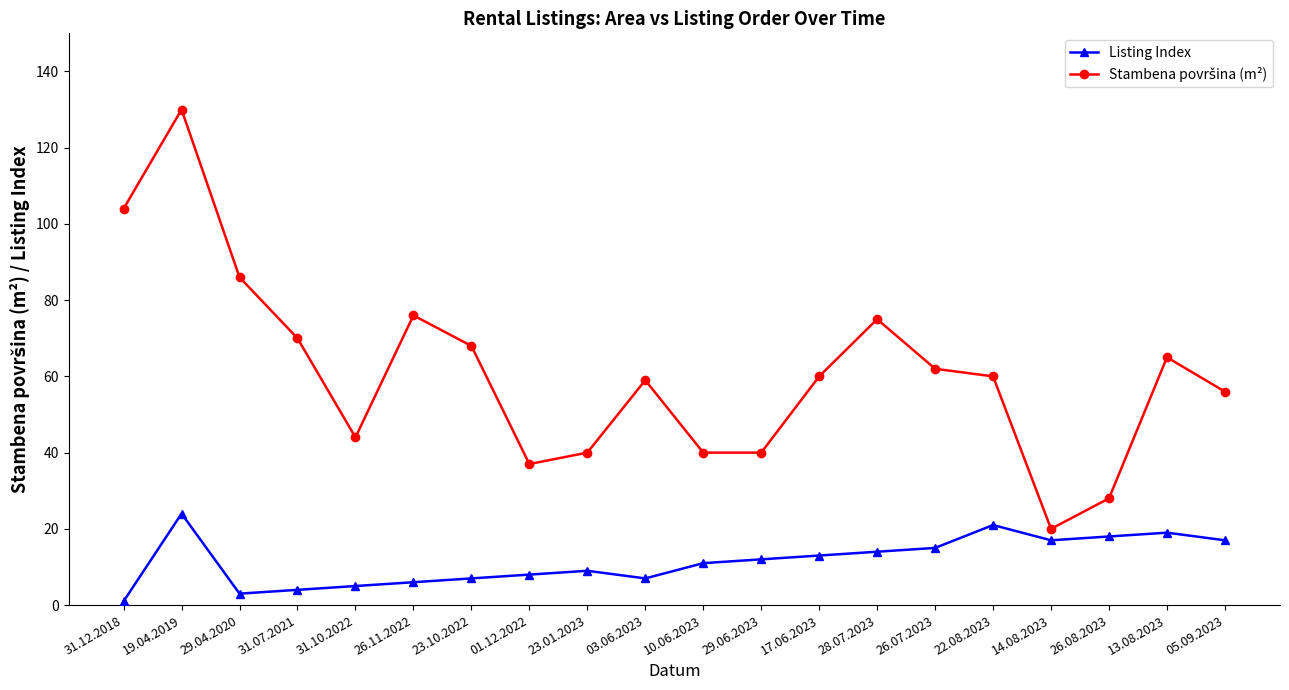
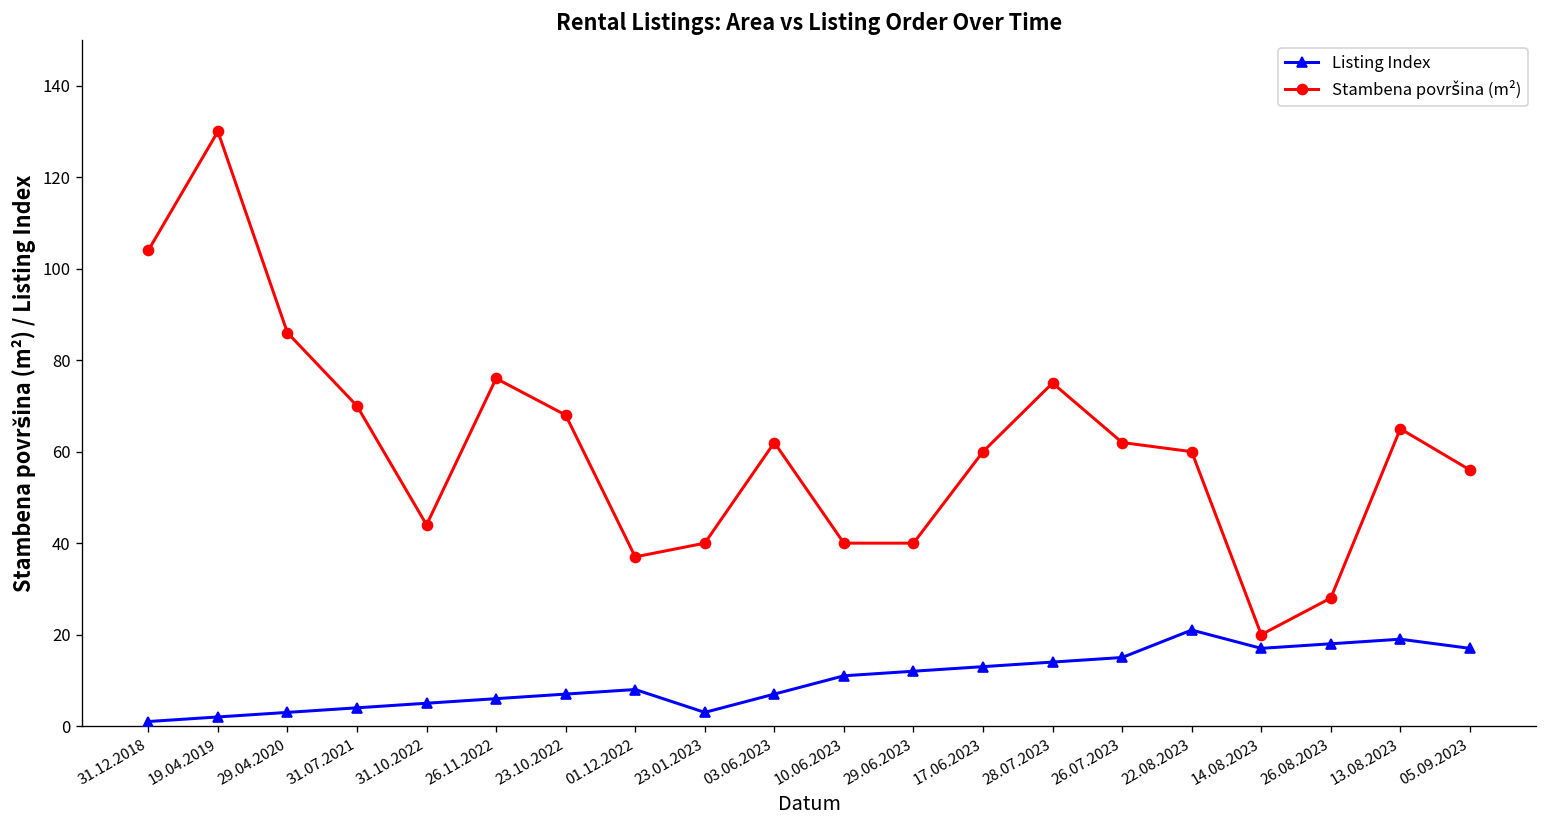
  {
    "Listing Index": {
      "31.12.2018": 1,
-     "19.04.2019": 24,
+     "19.04.2019": 2,
      "29.04.2020": 3,
      "31.07.2021": 4,
      "31.10.2022": 5,
      "26.11.2022": 6,
      "23.10.2022": 7,
      "01.12.2022": 8,
-     "23.01.2023": 9,
+     "23.01.2023": 3,
      "03.06.2023": 7,
      "10.06.2023": 11,
      "29.06.2023": 12,
      "17.06.2023": 13,
      "28.07.2023": 14,
      "26.07.2023": 15,
      "22.08.2023": 21,
      "14.08.2023": 17,
      "26.08.2023": 18,
      "13.08.2023": 19,
      "05.09.2023": 17
    },
    "Stambena površina (m²)": {
      "31.12.2018": 104,
      "19.04.2019": 130,
      "29.04.2020": 86,
      "31.07.2021": 70,
      "31.10.2022": 44,
      "26.11.2022": 76,
      "23.10.2022": 68,
      "01.12.2022": 37,
      "23.01.2023": 40,
-     "03.06.2023": 59,
+     "03.06.2023": 62,
      "10.06.2023": 40,
      "29.06.2023": 40,
      "17.06.2023": 60,
      "28.07.2023": 75,
      "26.07.2023": 62,
      "22.08.2023": 60,
      "14.08.2023": 20,
      "26.08.2023": 28,
      "13.08.2023": 65,
      "05.09.2023": 56
    }
  }
